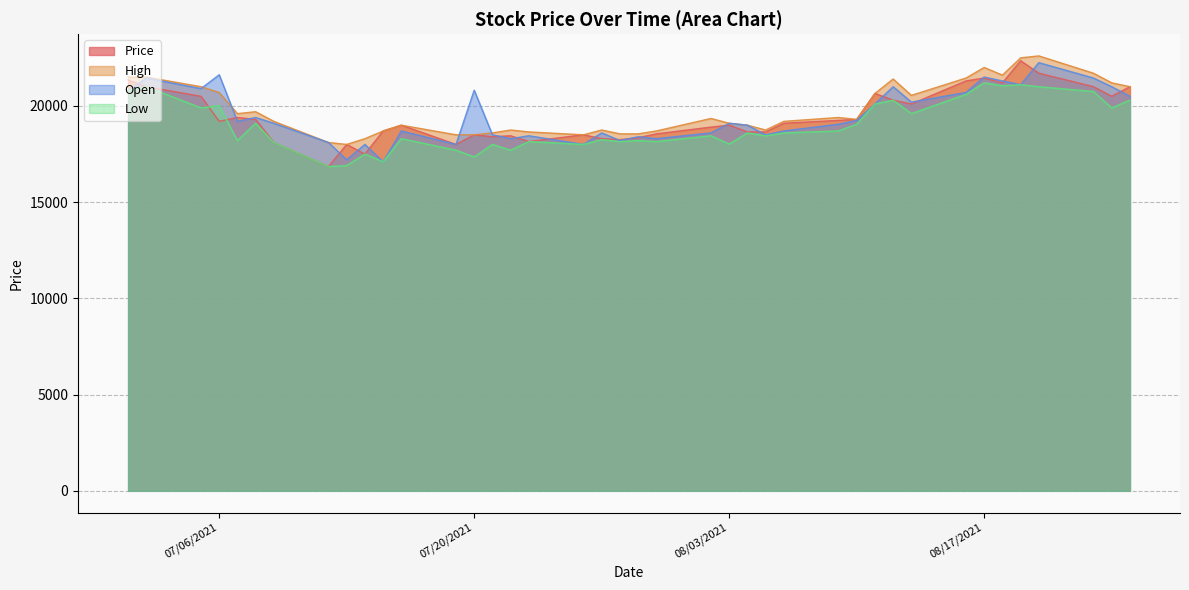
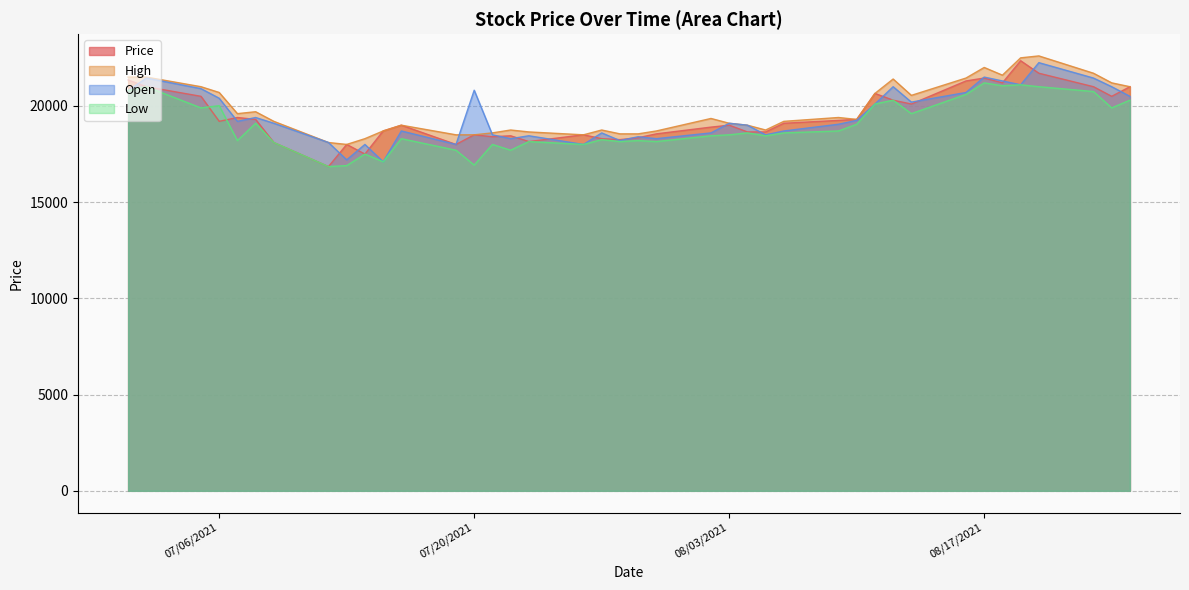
  {
    "Open": {
-     "07/06/2021": 21600,
+     "07/06/2021": 20400,
      "07/20/2021": 20800
    },
    "Low": {
      "07/06/2021": 20000,
-     "07/20/2021": 17400,
-     "08/03/2021": 18000,
+     "07/20/2021": 16900,
+     "08/03/2021": 18500,
      "08/17/2021": 21200
    }
  }
